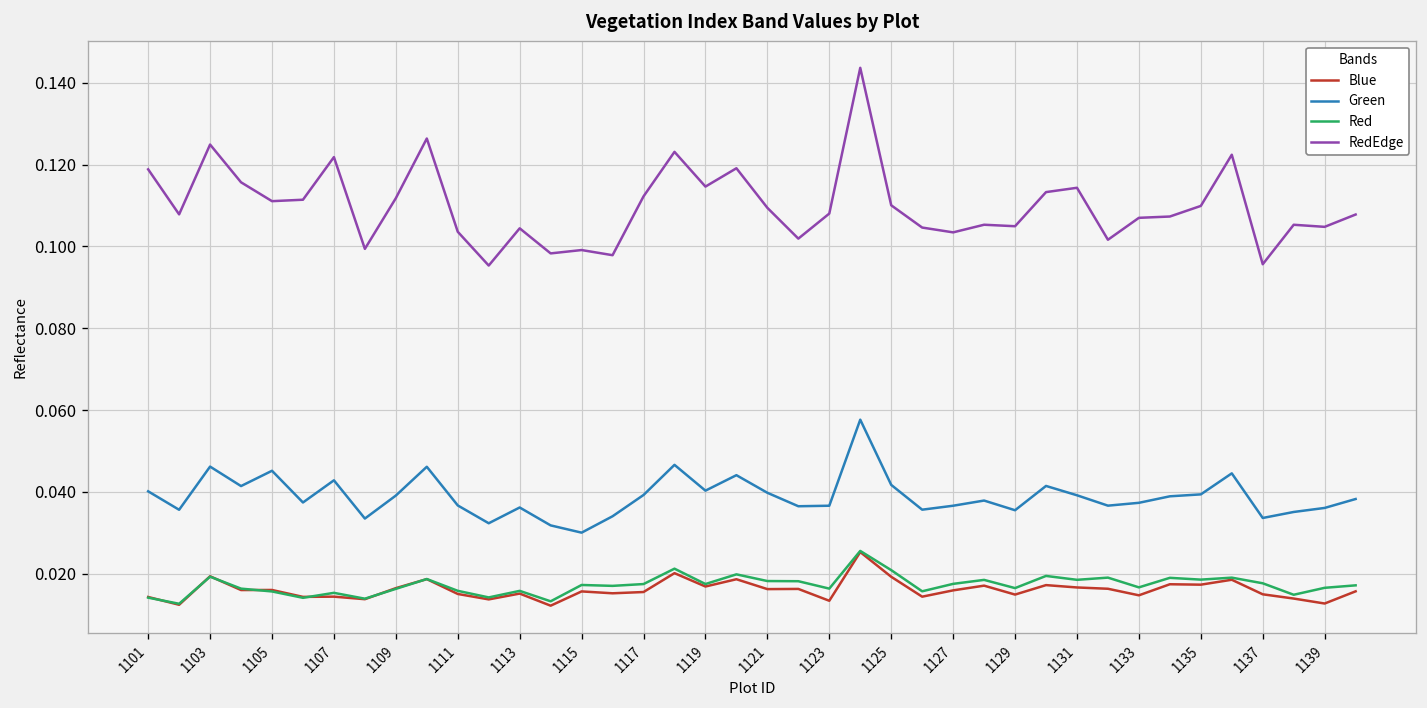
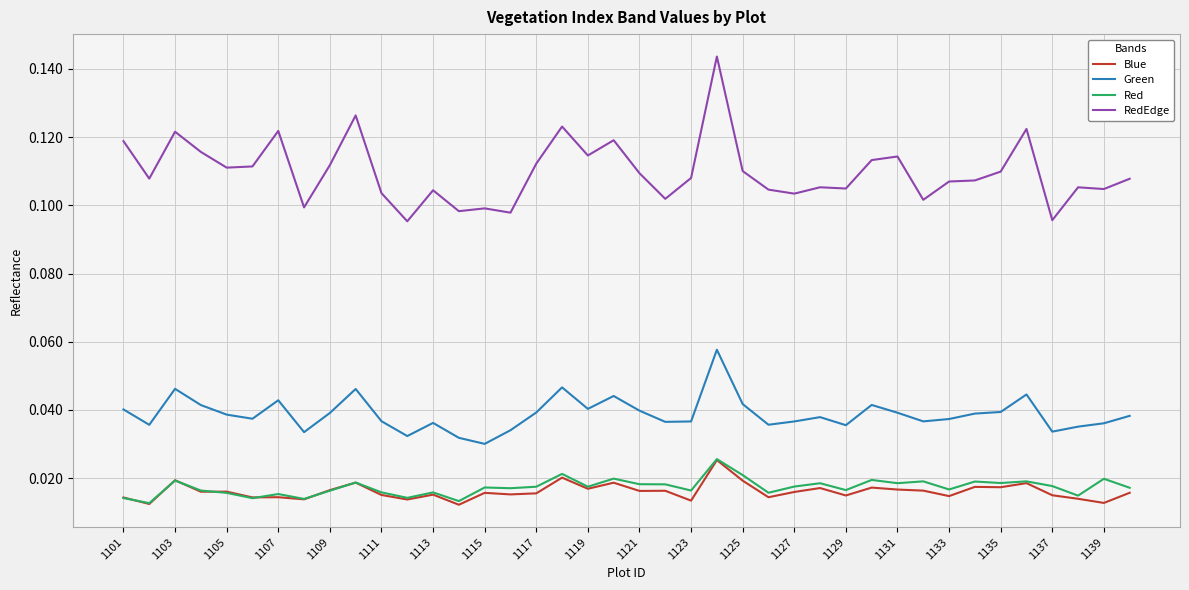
  {
    "Blue": {
      "1107": 0.014,
      "1111": 0.015,
      "1115": 0.016,
      "1117": 0.016,
      "1121": 0.016,
      "1123": 0.013,
      "1125": 0.019,
      "1127": 0.016,
      "1129": 0.015,
      "1131": 0.017,
      "1133": 0.015,
      "1135": 0.017,
      "1137": 0.015,
      "1139": 0.013
    },
    "Green": {
      "1101": 0.040,
      "1103": 0.046,
-     "1105": 0.045,
+     "1105": 0.039,
      "1107": 0.043,
      "1109": 0.039,
      "1111": 0.037,
      "1113": 0.036,
      "1115": 0.030,
      "1117": 0.039,
      "1119": 0.040,
      "1121": 0.040,
      "1123": 0.037,
      "1125": 0.042,
      "1127": 0.037,
      "1129": 0.036,
      "1131": 0.039,
      "1133": 0.037,
      "1135": 0.039,
      "1137": 0.034,
      "1139": 0.036
    },
    "Red": {
      "1107": 0.015,
      "1111": 0.016,
      "1115": 0.017,
      "1117": 0.017,
      "1121": 0.018,
      "1123": 0.016,
      "1125": 0.021,
      "1127": 0.018,
      "1129": 0.016,
      "1131": 0.019,
      "1133": 0.017,
      "1135": 0.019,
      "1137": 0.018,
-     "1139": 0.017
+     "1139": 0.020
    },
    "RedEdge": {
      "1101": 0.119,
-     "1103": 0.125,
+     "1103": 0.122,
      "1105": 0.111,
      "1107": 0.122,
      "1109": 0.112,
      "1111": 0.104,
      "1113": 0.104,
      "1115": 0.099,
      "1117": 0.112,
      "1119": 0.115,
      "1121": 0.109,
      "1123": 0.108,
      "1125": 0.110,
      "1127": 0.103,
      "1129": 0.105,
      "1131": 0.114,
      "1133": 0.107,
      "1135": 0.110,
      "1137": 0.096,
      "1139": 0.105
    }
  }
